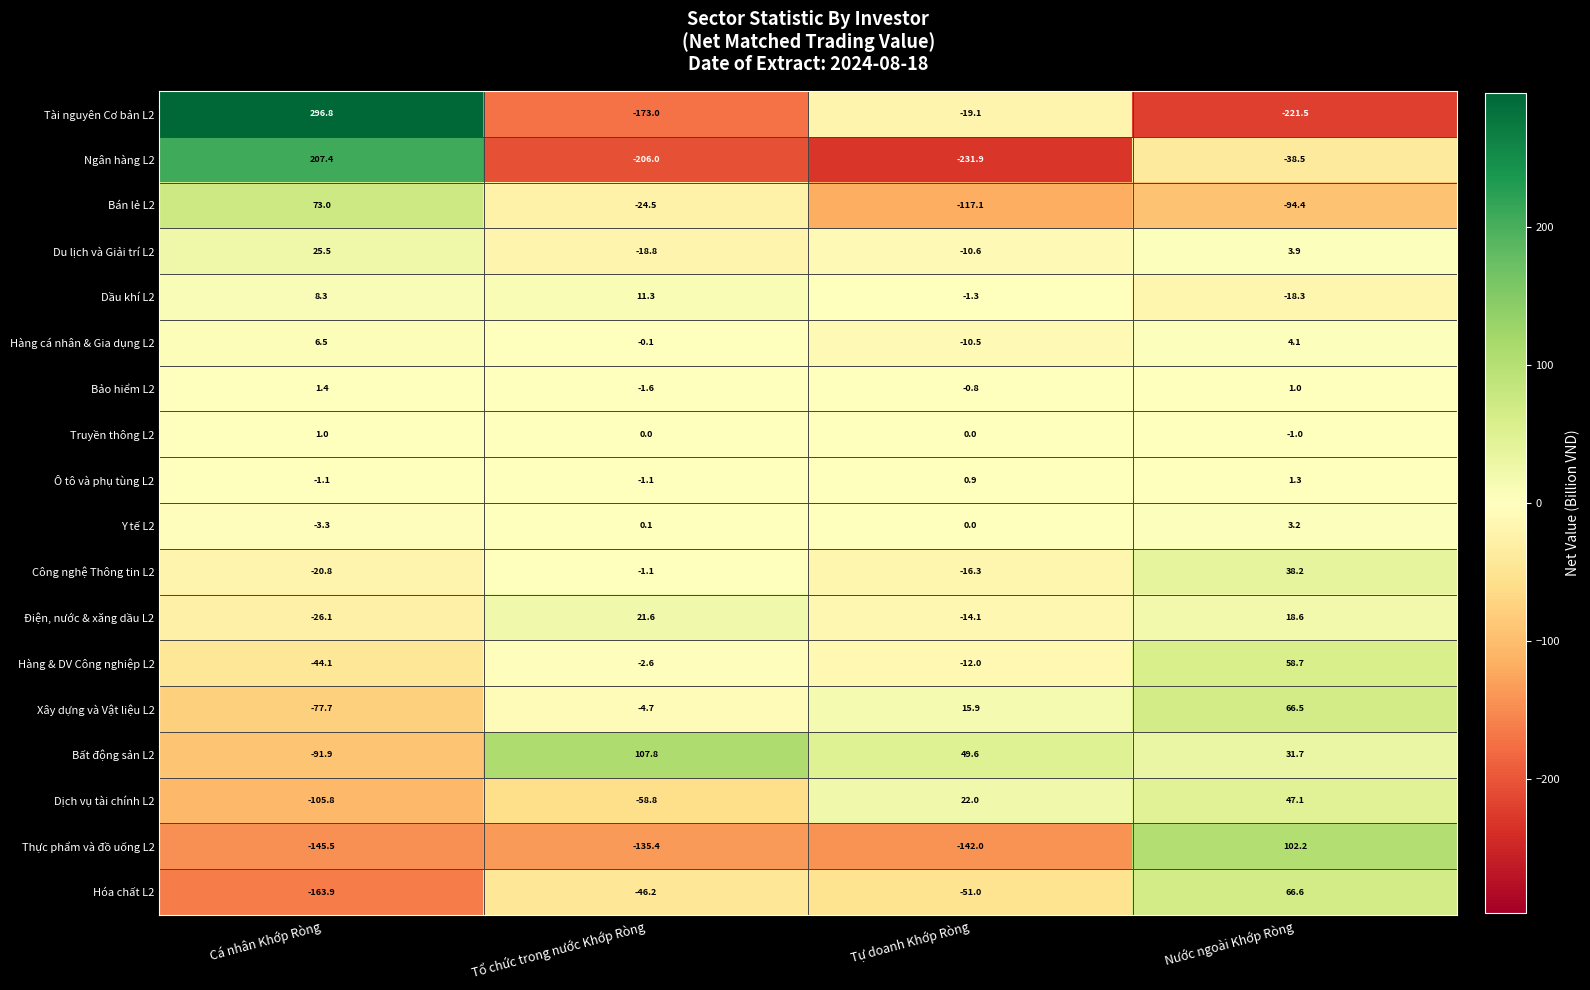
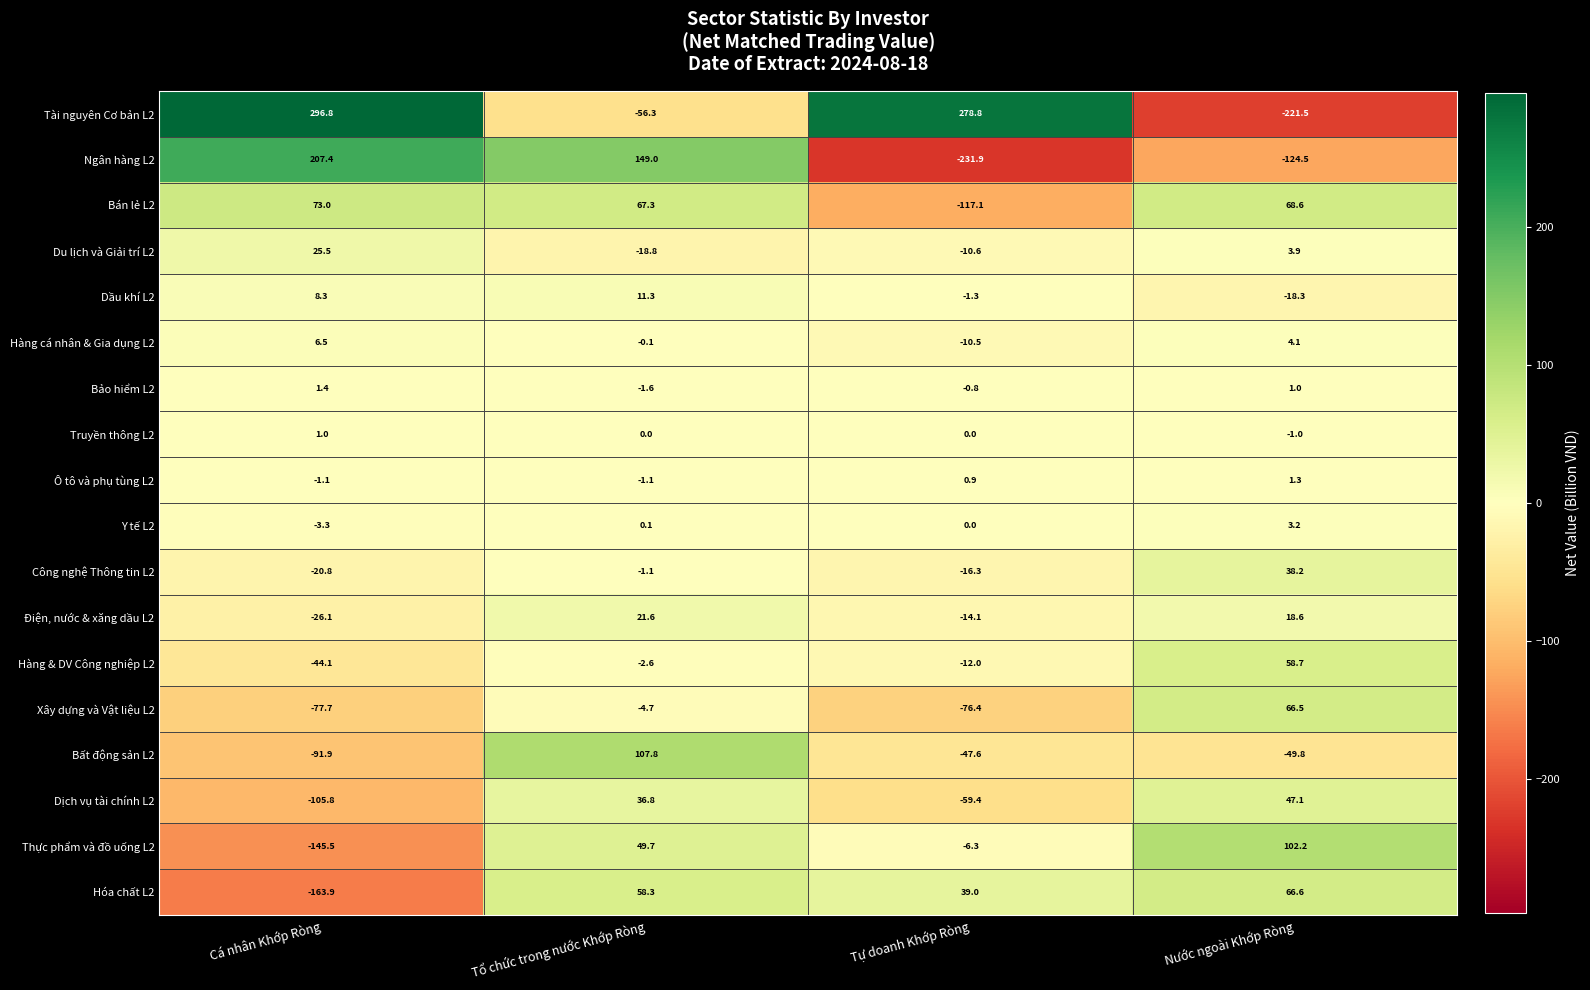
  {
    "Tài nguyên Cơ bản L2": {
      "Cá nhân Khớp Ròng": 296.8,
-     "Tổ chức trong nước Khớp Ròng": -173.0,
-     "Tự doanh Khớp Ròng": -19.1,
+     "Tổ chức trong nước Khớp Ròng": -56.3,
+     "Tự doanh Khớp Ròng": 278.8,
      "Nước ngoài Khớp Ròng": -221.5
    },
    "Ngân hàng L2": {
      "Cá nhân Khớp Ròng": 207.4,
-     "Tổ chức trong nước Khớp Ròng": -206.0,
+     "Tổ chức trong nước Khớp Ròng": 149.0,
      "Tự doanh Khớp Ròng": -231.9,
-     "Nước ngoài Khớp Ròng": -38.5
+     "Nước ngoài Khớp Ròng": -124.5
    },
    "Bán lẻ L2": {
      "Cá nhân Khớp Ròng": 73.0,
-     "Tổ chức trong nước Khớp Ròng": -24.5,
+     "Tổ chức trong nước Khớp Ròng": 67.3,
      "Tự doanh Khớp Ròng": -117.1,
-     "Nước ngoài Khớp Ròng": -94.4
+     "Nước ngoài Khớp Ròng": 68.6
    },
    "Du lịch và Giải trí L2": {
      "Cá nhân Khớp Ròng": 25.5,
      "Tổ chức trong nước Khớp Ròng": -18.8,
      "Tự doanh Khớp Ròng": -10.6,
      "Nước ngoài Khớp Ròng": 3.9
    },
    "Dầu khí L2": {
      "Cá nhân Khớp Ròng": 8.3,
      "Tổ chức trong nước Khớp Ròng": 11.3,
      "Tự doanh Khớp Ròng": -1.3,
      "Nước ngoài Khớp Ròng": -18.3
    },
    "Hàng cá nhân & Gia dụng L2": {
      "Cá nhân Khớp Ròng": 6.5,
      "Tổ chức trong nước Khớp Ròng": -0.1,
      "Tự doanh Khớp Ròng": -10.5,
      "Nước ngoài Khớp Ròng": 4.1
    },
    "Bảo hiểm L2": {
      "Cá nhân Khớp Ròng": 1.4,
      "Tổ chức trong nước Khớp Ròng": -1.6,
      "Tự doanh Khớp Ròng": -0.8,
      "Nước ngoài Khớp Ròng": 1.0
    },
    "Truyền thông L2": {
      "Cá nhân Khớp Ròng": 1.0,
      "Tổ chức trong nước Khớp Ròng": 0.0,
      "Tự doanh Khớp Ròng": 0.0,
      "Nước ngoài Khớp Ròng": -1.0
    },
    "Ô tô và phụ tùng L2": {
      "Cá nhân Khớp Ròng": -1.1,
      "Tổ chức trong nước Khớp Ròng": -1.1,
      "Tự doanh Khớp Ròng": 0.9,
      "Nước ngoài Khớp Ròng": 1.3
    },
    "Y tế L2": {
      "Cá nhân Khớp Ròng": -3.3,
      "Tổ chức trong nước Khớp Ròng": 0.1,
      "Tự doanh Khớp Ròng": 0.0,
      "Nước ngoài Khớp Ròng": 3.2
    },
    "Công nghệ Thông tin L2": {
      "Cá nhân Khớp Ròng": -20.8,
      "Tổ chức trong nước Khớp Ròng": -1.1,
      "Tự doanh Khớp Ròng": -16.3,
      "Nước ngoài Khớp Ròng": 38.2
    },
    "Điện, nước & xăng dầu L2": {
      "Cá nhân Khớp Ròng": -26.1,
      "Tổ chức trong nước Khớp Ròng": 21.6,
      "Tự doanh Khớp Ròng": -14.1,
      "Nước ngoài Khớp Ròng": 18.6
    },
    "Hàng & DV Công nghiệp L2": {
      "Cá nhân Khớp Ròng": -44.1,
      "Tổ chức trong nước Khớp Ròng": -2.6,
      "Tự doanh Khớp Ròng": -12.0,
      "Nước ngoài Khớp Ròng": 58.7
    },
    "Xây dựng và Vật liệu L2": {
      "Cá nhân Khớp Ròng": -77.7,
      "Tổ chức trong nước Khớp Ròng": -4.7,
-     "Tự doanh Khớp Ròng": 15.9,
+     "Tự doanh Khớp Ròng": -76.4,
      "Nước ngoài Khớp Ròng": 66.5
    },
    "Bất động sản L2": {
      "Cá nhân Khớp Ròng": -91.9,
      "Tổ chức trong nước Khớp Ròng": 107.8,
-     "Tự doanh Khớp Ròng": 49.6,
-     "Nước ngoài Khớp Ròng": 31.7
+     "Tự doanh Khớp Ròng": -47.6,
+     "Nước ngoài Khớp Ròng": -49.8
    },
    "Dịch vụ tài chính L2": {
      "Cá nhân Khớp Ròng": -105.8,
-     "Tổ chức trong nước Khớp Ròng": -58.8,
-     "Tự doanh Khớp Ròng": 22.0,
+     "Tổ chức trong nước Khớp Ròng": 36.8,
+     "Tự doanh Khớp Ròng": -59.4,
      "Nước ngoài Khớp Ròng": 47.1
    },
    "Thực phẩm và đồ uống L2": {
      "Cá nhân Khớp Ròng": -145.5,
-     "Tổ chức trong nước Khớp Ròng": -135.4,
-     "Tự doanh Khớp Ròng": -142.0,
+     "Tổ chức trong nước Khớp Ròng": 49.7,
+     "Tự doanh Khớp Ròng": -6.3,
      "Nước ngoài Khớp Ròng": 102.2
    },
    "Hóa chất L2": {
      "Cá nhân Khớp Ròng": -163.9,
-     "Tổ chức trong nước Khớp Ròng": -46.2,
-     "Tự doanh Khớp Ròng": -51.0,
+     "Tổ chức trong nước Khớp Ròng": 58.3,
+     "Tự doanh Khớp Ròng": 39.0,
      "Nước ngoài Khớp Ròng": 66.6
    }
  }
